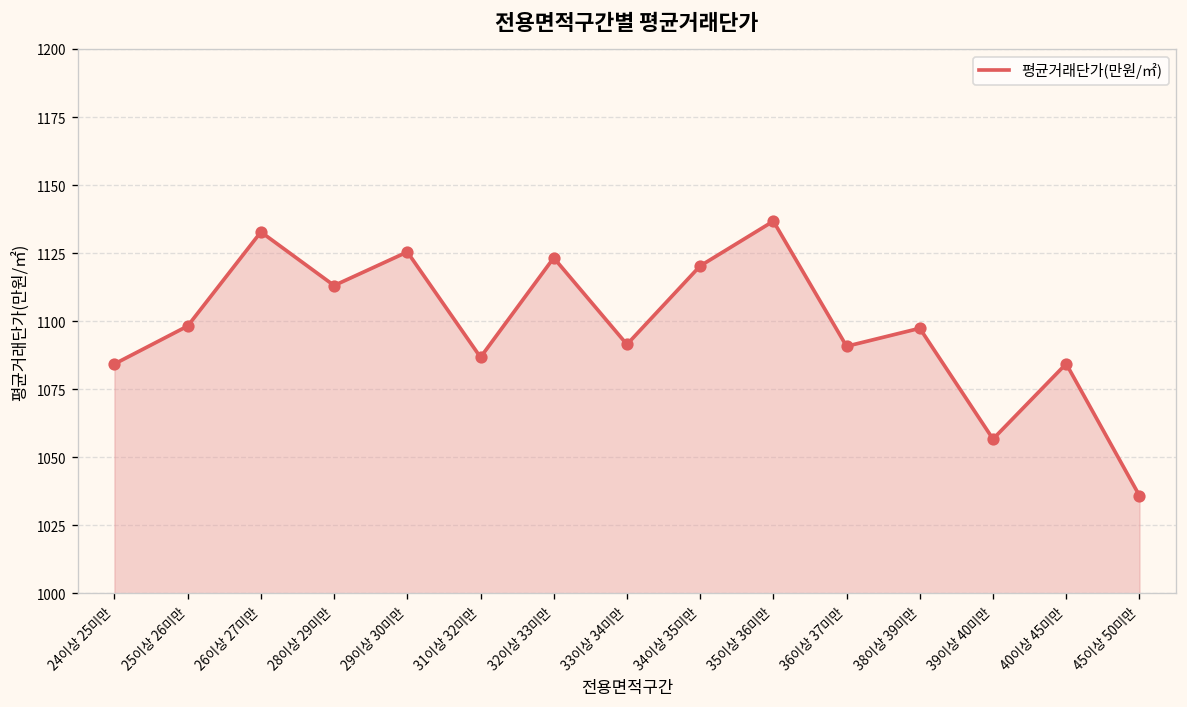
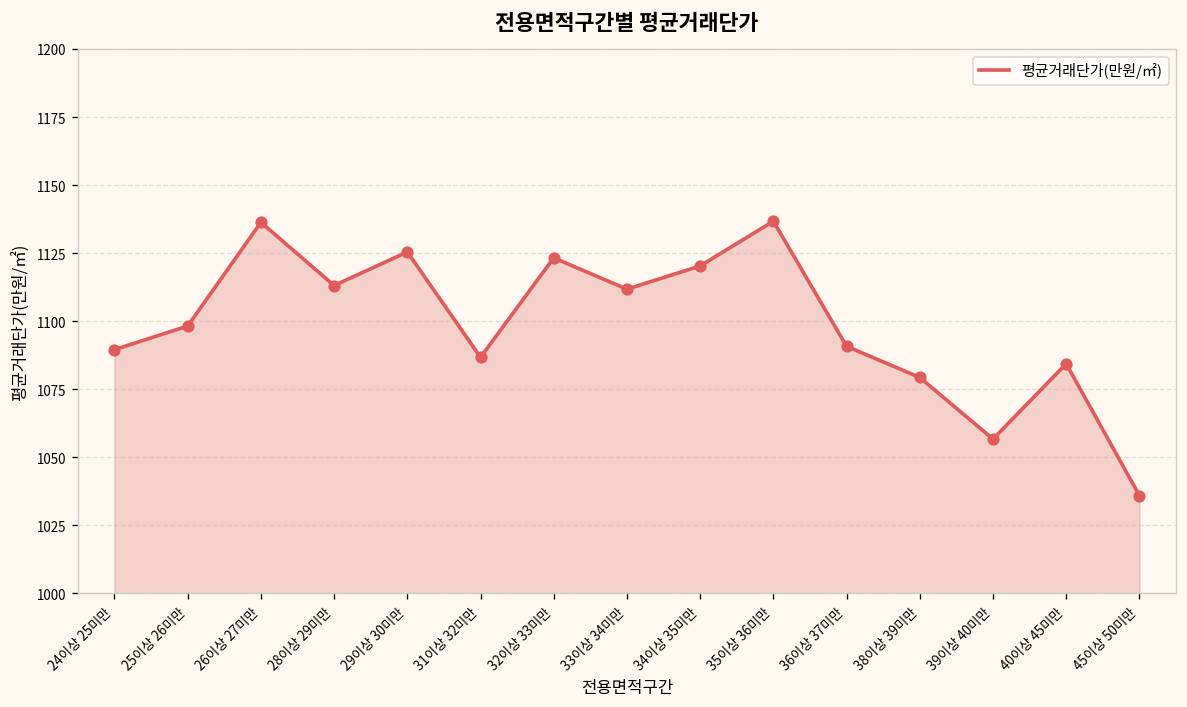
  {
-   "24이상 25미만": 1084,
+   "24이상 25미만": 1090,
    "25이상 26미만": 1098,
-   "26이상 27미만": 1133,
+   "26이상 27미만": 1136,
    "28이상 29미만": 1113,
    "29이상 30미만": 1125,
    "31이상 32미만": 1087,
    "32이상 33미만": 1123,
-   "33이상 34미만": 1091,
+   "33이상 34미만": 1112,
    "34이상 35미만": 1120,
    "35이상 36미만": 1137,
    "36이상 37미만": 1091,
-   "38이상 39미만": 1097,
+   "38이상 39미만": 1079,
    "39이상 40미만": 1057,
    "40이상 45미만": 1084,
    "45이상 50미만": 1036
  }
